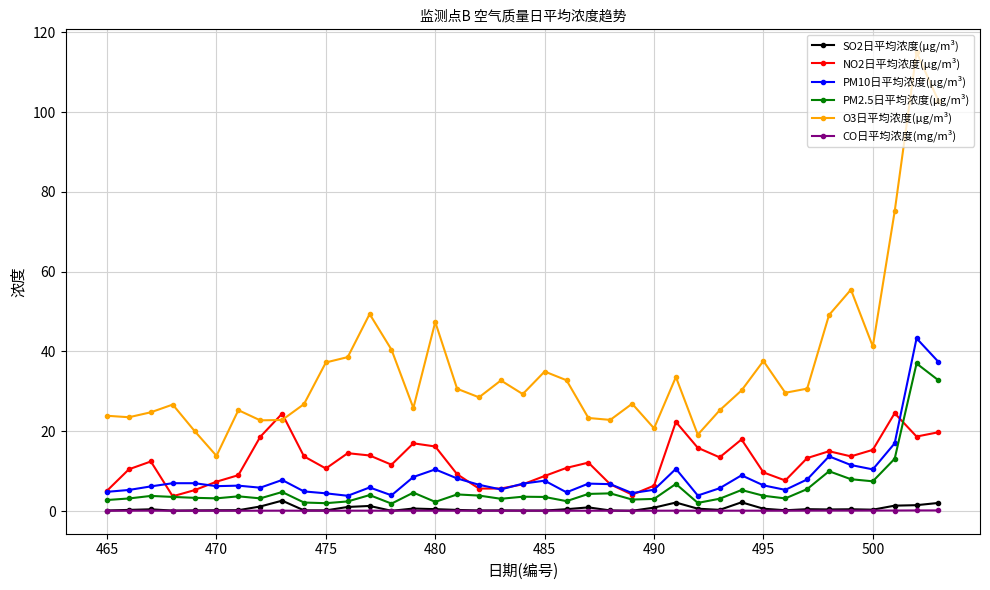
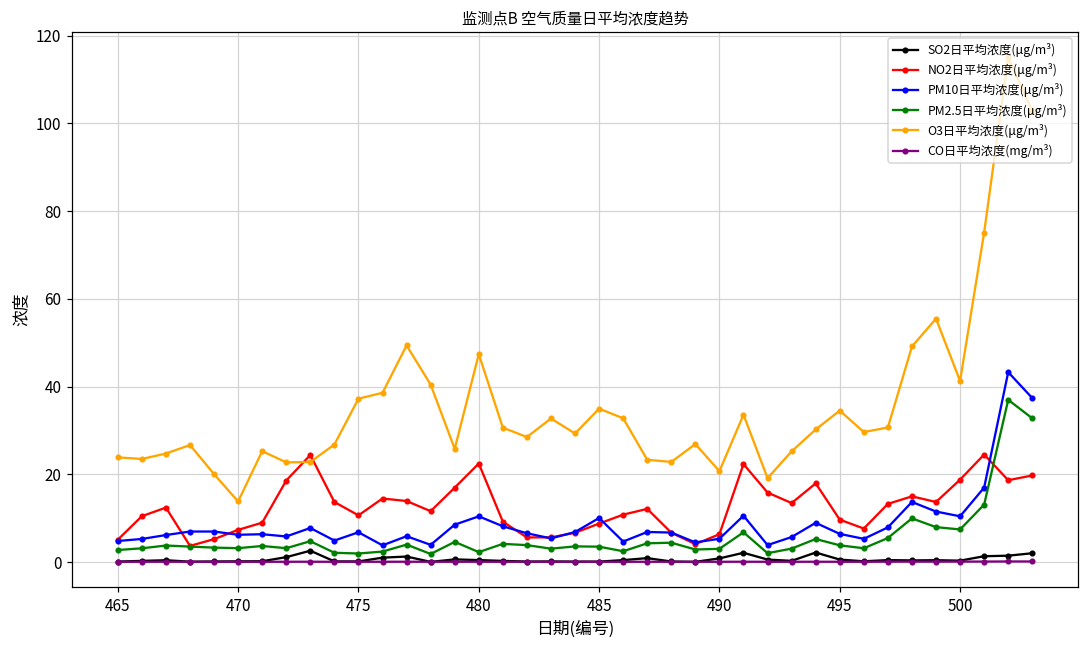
  {
    "SO2日平均浓度(μg/m³)": {
      "490": 1
    },
    "NO2日平均浓度(μg/m³)": {
      "470": 7,
      "475": 11,
-     "480": 16,
+     "480": 22,
      "485": 9,
      "490": 6,
      "495": 10,
-     "500": 15
+     "500": 19
    },
    "PM10日平均浓度(μg/m³)": {
      "470": 6,
-     "475": 4,
+     "475": 7,
      "480": 10,
-     "485": 8,
+     "485": 10,
      "490": 5,
      "495": 6,
      "500": 10
    },
    "PM2.5日平均浓度(μg/m³)": {
      "465": 3,
      "470": 3,
      "475": 2,
      "480": 2,
      "485": 4,
      "490": 3,
      "495": 4,
      "500": 7
    },
    "O3日平均浓度(μg/m³)": {
      "465": 24,
      "470": 14,
      "475": 37,
      "480": 47,
      "485": 35,
      "490": 21,
-     "495": 38,
+     "495": 35,
      "500": 41
    },
    "CO日平均浓度(mg/m³)": {
      "490": 0
    }
  }
